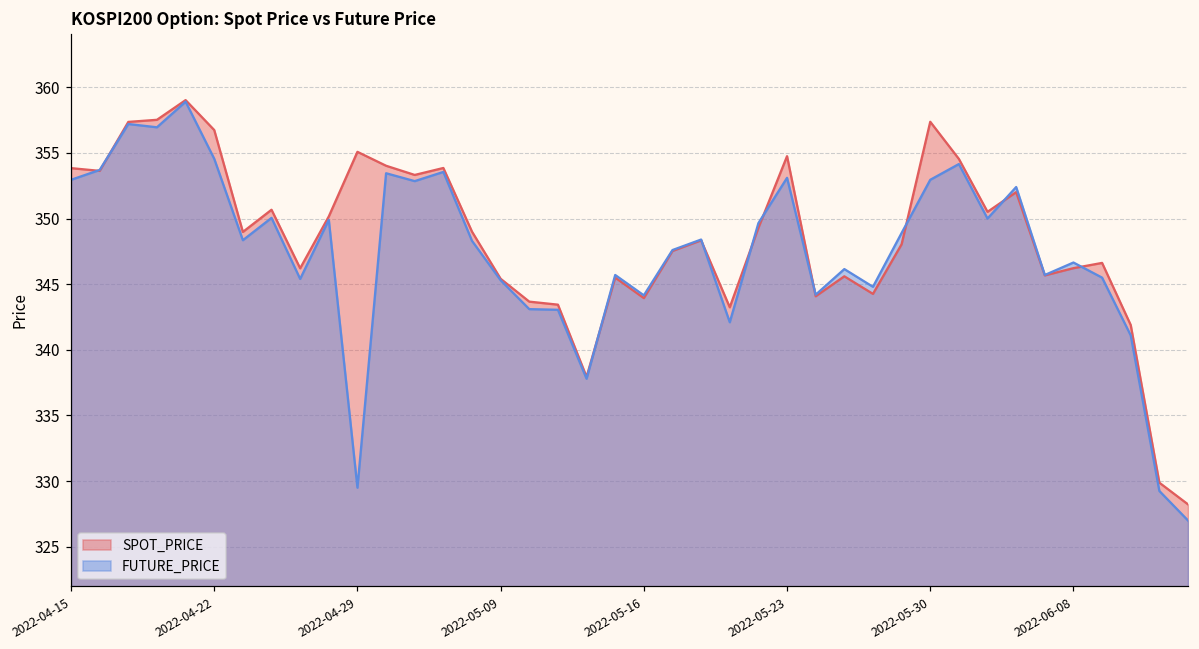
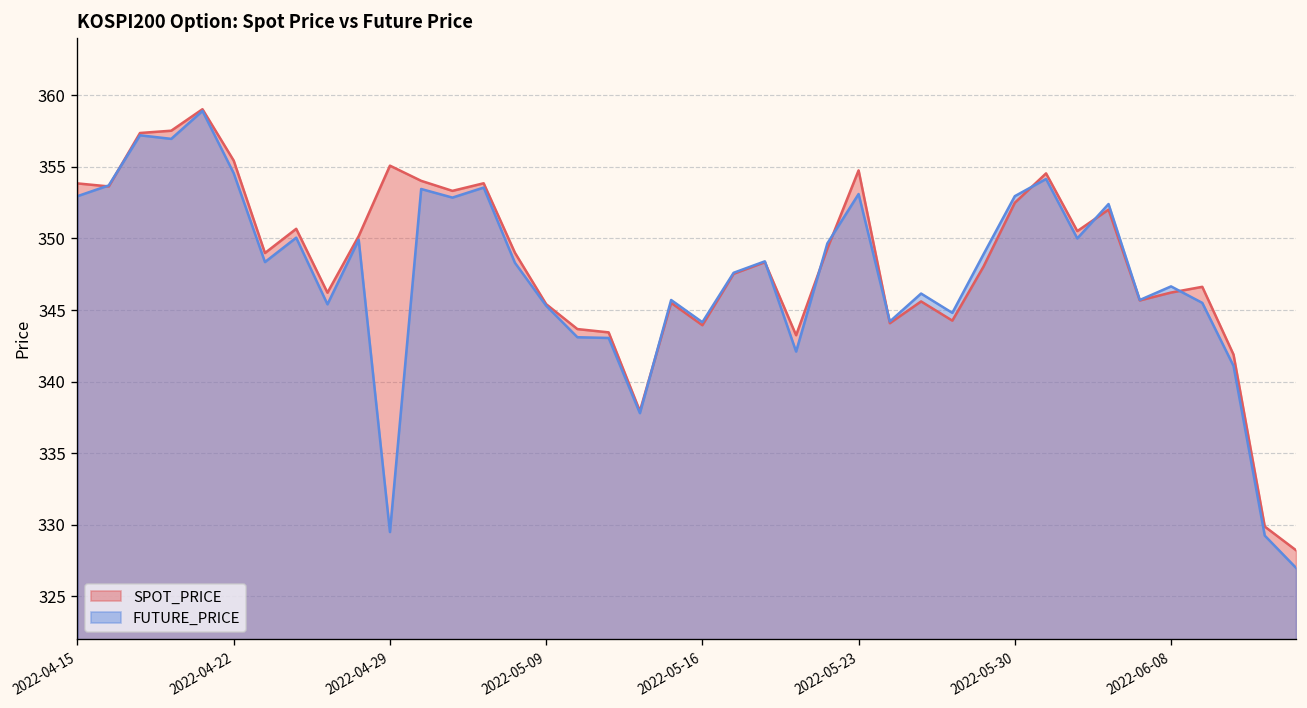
  {
    "SPOT_PRICE": {
      "2022-04-15": 353.8,
-     "2022-04-22": 356.7,
+     "2022-04-22": 355.4,
      "2022-04-29": 355.1,
      "2022-05-23": 354.8,
-     "2022-05-30": 357.4,
+     "2022-05-30": 352.5,
      "2022-06-08": 346.2
    },
    "FUTURE_PRICE": {
      "2022-04-15": 353.0,
      "2022-04-22": 354.6,
      "2022-04-29": 329.5,
      "2022-05-23": 353.1,
      "2022-05-30": 353.0,
      "2022-06-08": 346.7
    }
  }
